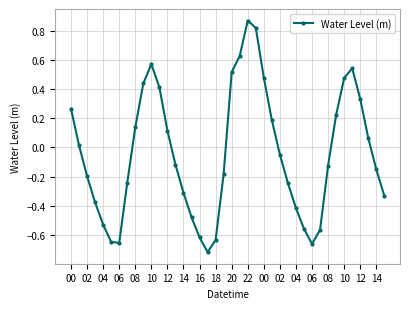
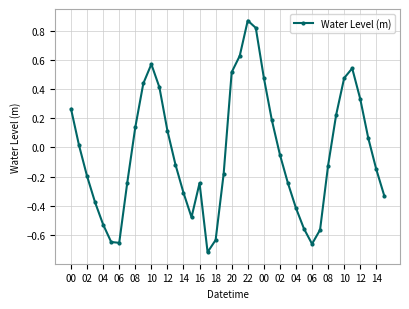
  {
-   "16": -0.62,
+   "16": -0.25,
    "18": -0.64,
    "20": 0.52,
    "22": 0.87
  }
